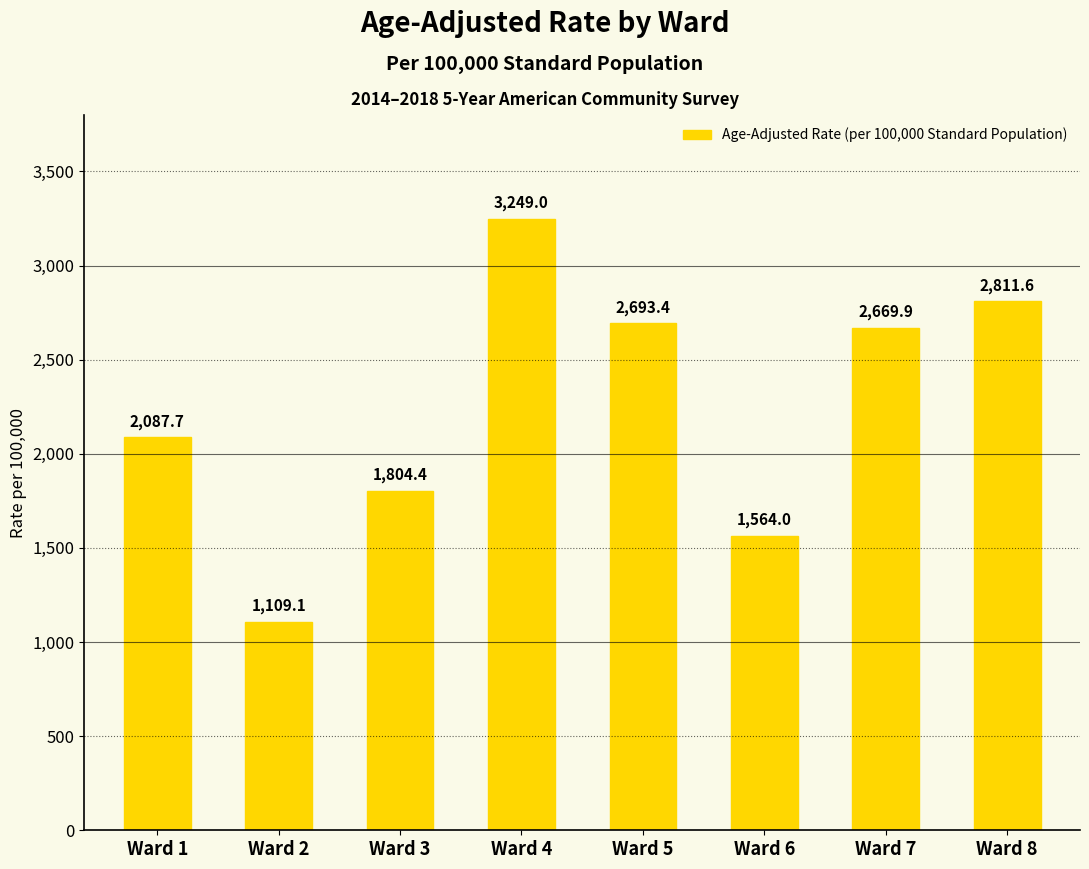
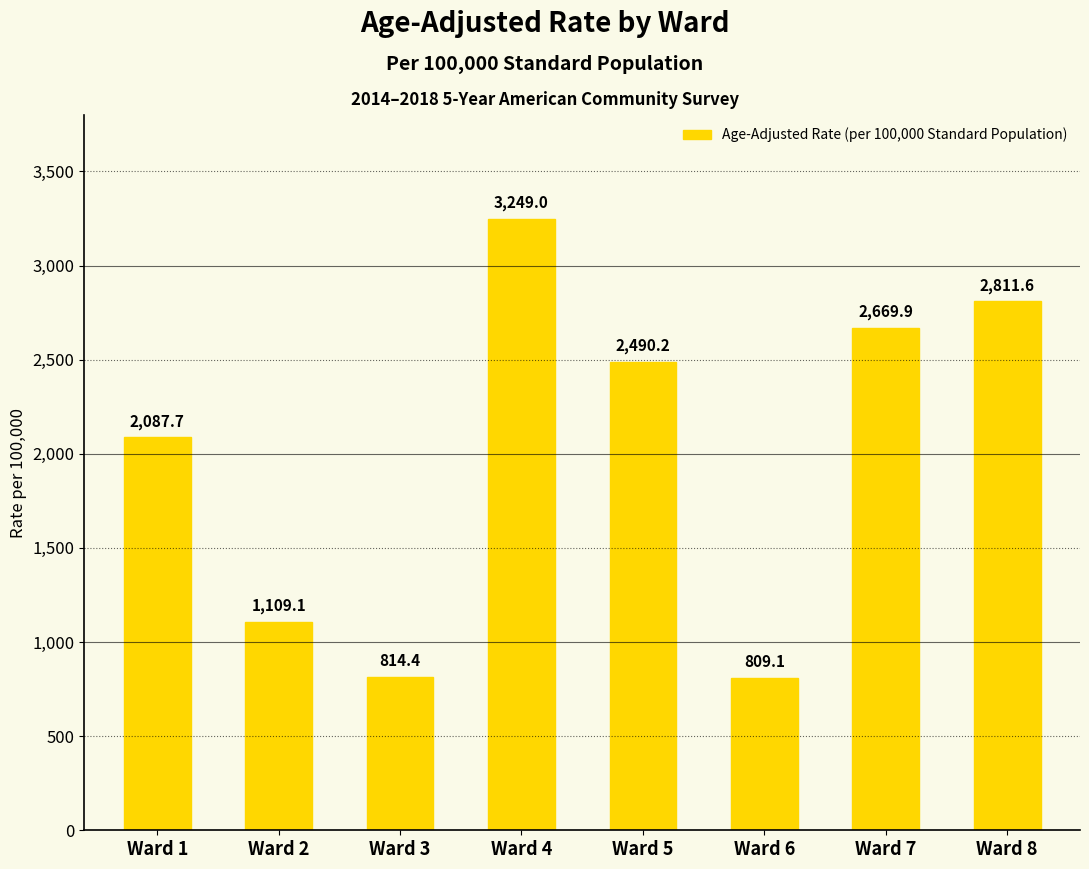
  {
    "Ward 1": "2,087.7",
    "Ward 2": "1,109.1",
-   "Ward 3": "1,804.4",
+   "Ward 3": "814.4",
    "Ward 4": "3,249.0",
-   "Ward 5": "2,693.4",
-   "Ward 6": "1,564.0",
+   "Ward 5": "2,490.2",
+   "Ward 6": "809.1",
    "Ward 7": "2,669.9",
    "Ward 8": "2,811.6"
  }
